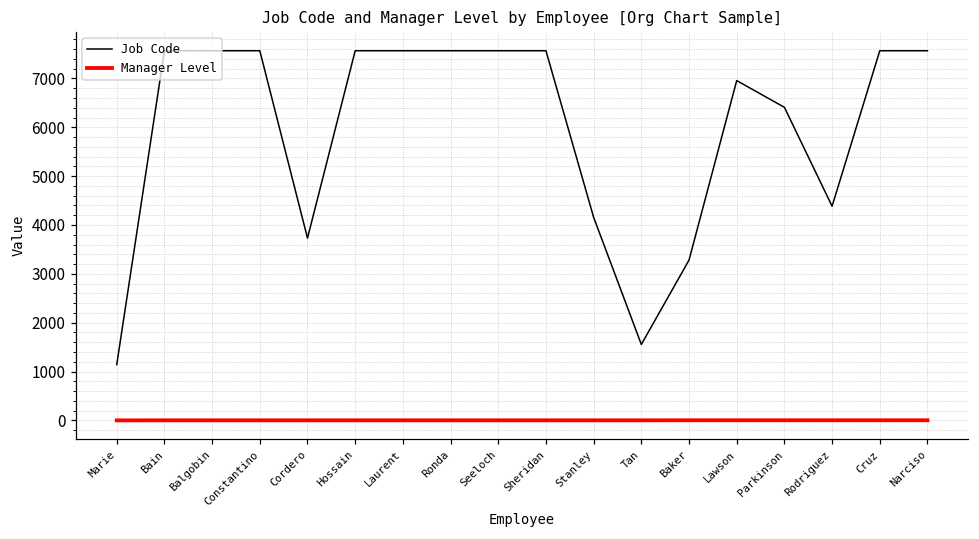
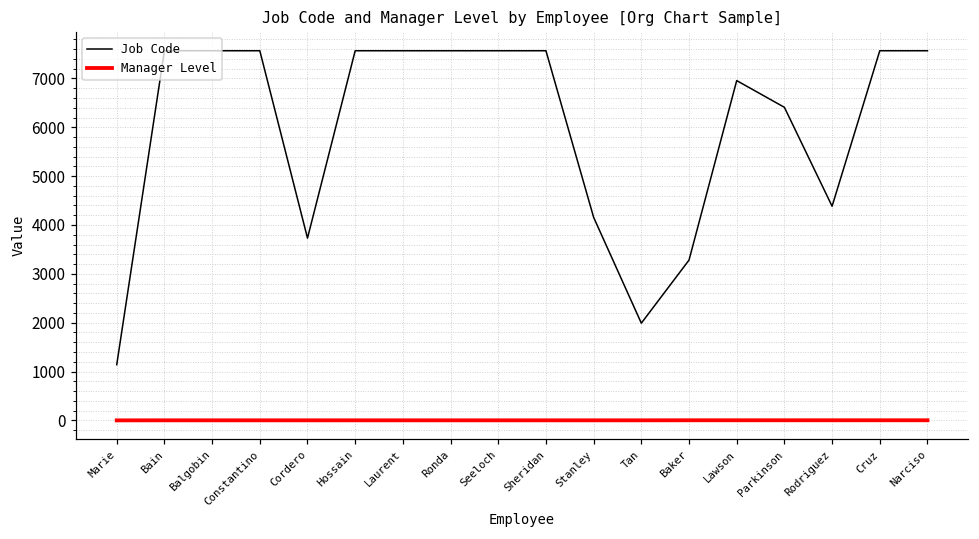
  {
    "Job Code": {
      "Marie": 1100,
      "Constantino": 7600,
      "Cordero": 3700,
      "Hossain": 7600,
      "Laurent": 7600,
      "Ronda": 7600,
      "Seeloch": 7600,
      "Sheridan": 7600,
      "Stanley": 4200,
-     "Tan": 1600,
+     "Tan": 2000,
      "Baker": 3300,
      "Lawson": 7000,
      "Parkinson": 6400,
      "Rodriguez": 4400,
      "Cruz": 7600,
      "Narciso": 7600
    },
    "Manager Level": {
      "Marie": 0,
      "Bain": 0,
      "Balgobin": 0,
      "Constantino": 0,
      "Cordero": 0,
      "Hossain": 0,
      "Laurent": 0,
      "Ronda": 0,
      "Seeloch": 0,
      "Sheridan": 0,
      "Stanley": 0,
      "Tan": 0,
      "Baker": 0,
      "Lawson": 0,
      "Parkinson": 0,
      "Rodriguez": 0,
      "Cruz": 0,
      "Narciso": 0
    }
  }
